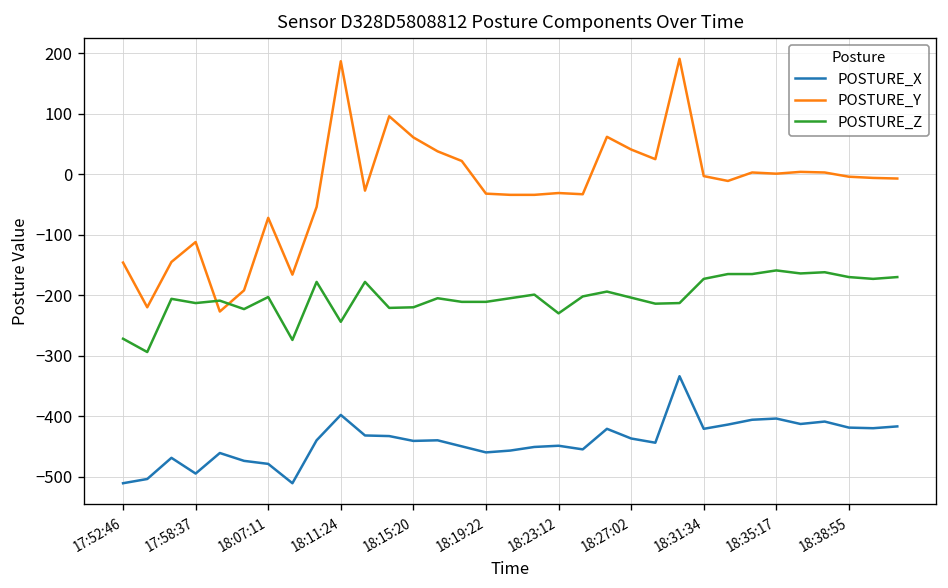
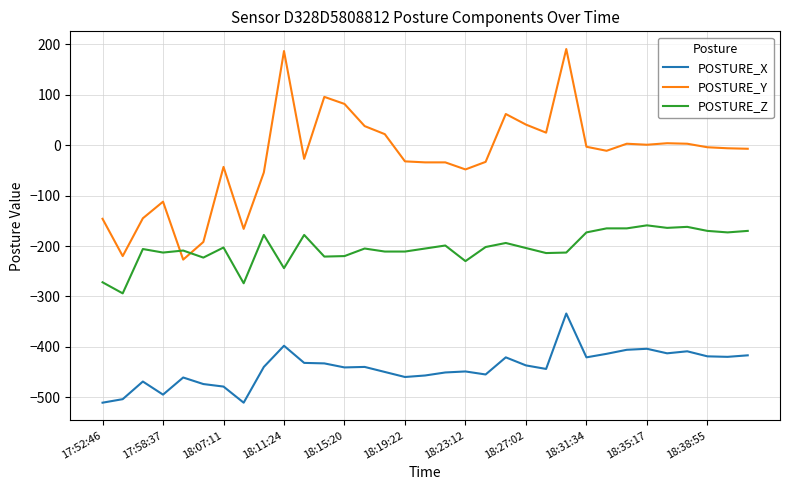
  {
    "POSTURE_X": {
      "17:52:46": -510,
      "17:58:37": -500,
      "18:07:11": -480,
      "18:11:24": -400,
      "18:15:20": -440,
      "18:19:22": -460,
      "18:23:12": -450,
      "18:27:02": -440,
      "18:31:34": -420,
      "18:35:17": -400,
      "18:38:55": -420
    },
    "POSTURE_Y": {
      "17:52:46": -150,
      "17:58:37": -110,
-     "18:07:11": -70,
+     "18:07:11": -40,
      "18:11:24": 190,
-     "18:15:20": 60,
+     "18:15:20": 80,
      "18:19:22": -30,
-     "18:23:12": -30,
+     "18:23:12": -50,
      "18:27:02": 40,
      "18:31:34": 0,
      "18:35:17": 0,
      "18:38:55": 0
    },
    "POSTURE_Z": {
      "17:52:46": -270,
      "17:58:37": -210,
      "18:07:11": -200,
      "18:11:24": -240,
      "18:15:20": -220,
      "18:19:22": -210,
      "18:23:12": -230,
      "18:27:02": -200,
      "18:31:34": -170,
      "18:35:17": -160,
      "18:38:55": -170
    }
  }
